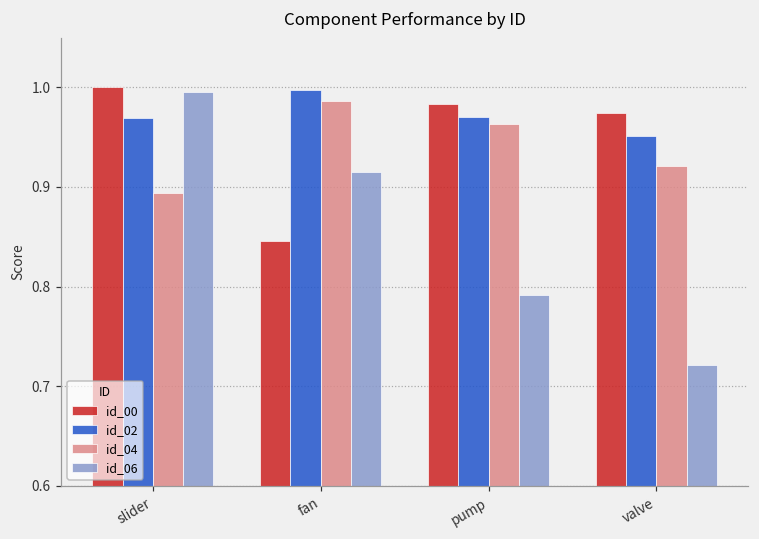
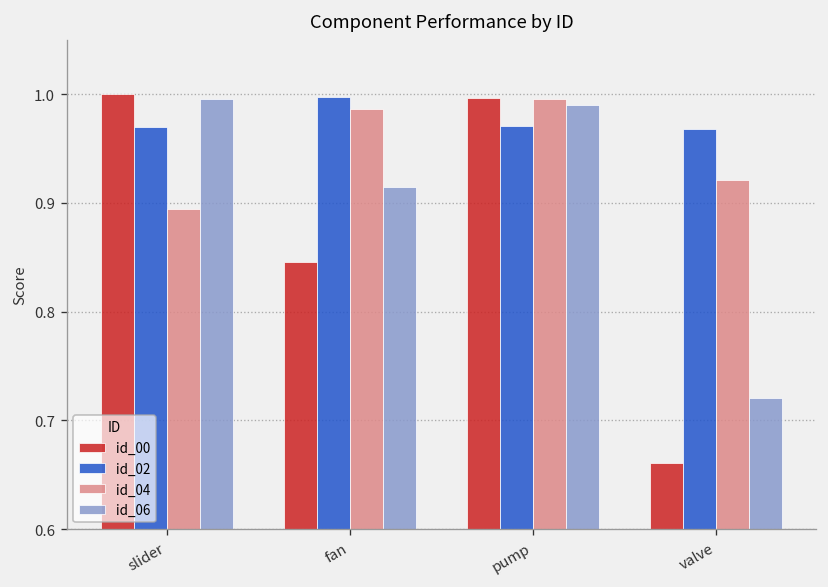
  {
    "id_00": {
      "slider": 1.00,
      "fan": 0.85,
-     "pump": 0.98,
-     "valve": 0.97
+     "pump": 1.00,
+     "valve": 0.66
    },
    "id_02": {
      "slider": 0.97,
      "fan": 1.00,
      "pump": 0.97,
-     "valve": 0.95
+     "valve": 0.97
    },
    "id_04": {
      "slider": 0.89,
      "fan": 0.99,
-     "pump": 0.96,
+     "pump": 1.00,
      "valve": 0.92
    },
    "id_06": {
      "slider": 1.00,
      "fan": 0.91,
-     "pump": 0.79,
+     "pump": 0.99,
      "valve": 0.72
    }
  }
